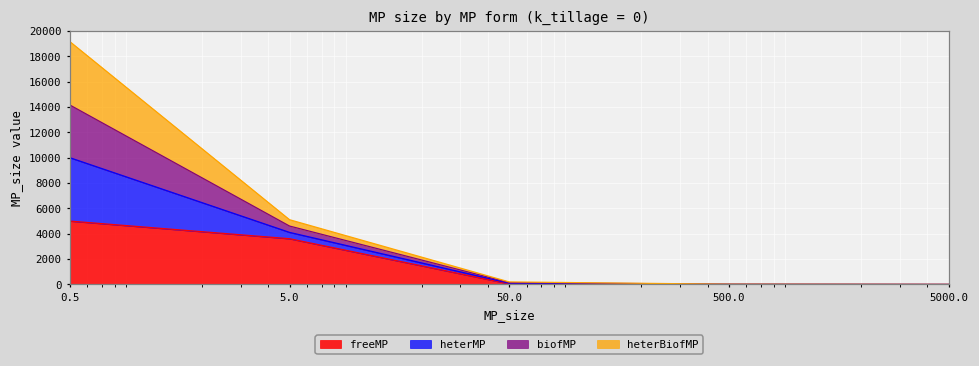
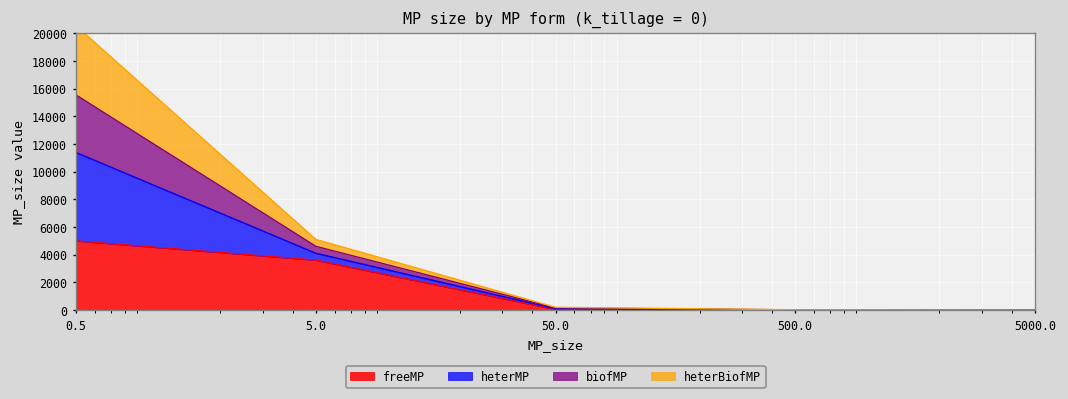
  {
    "freeMP": {
      "0.5": 5000,
      "5.0": 3600
    },
    "heterMP": {
-     "0.5": 5000,
+     "0.5": 6400,
      "5.0": 500
    },
    "biofMP": {
      "0.5": 4200,
      "5.0": 500
    },
    "heterBiofMP": {
      "5.0": 500
    }
  }
